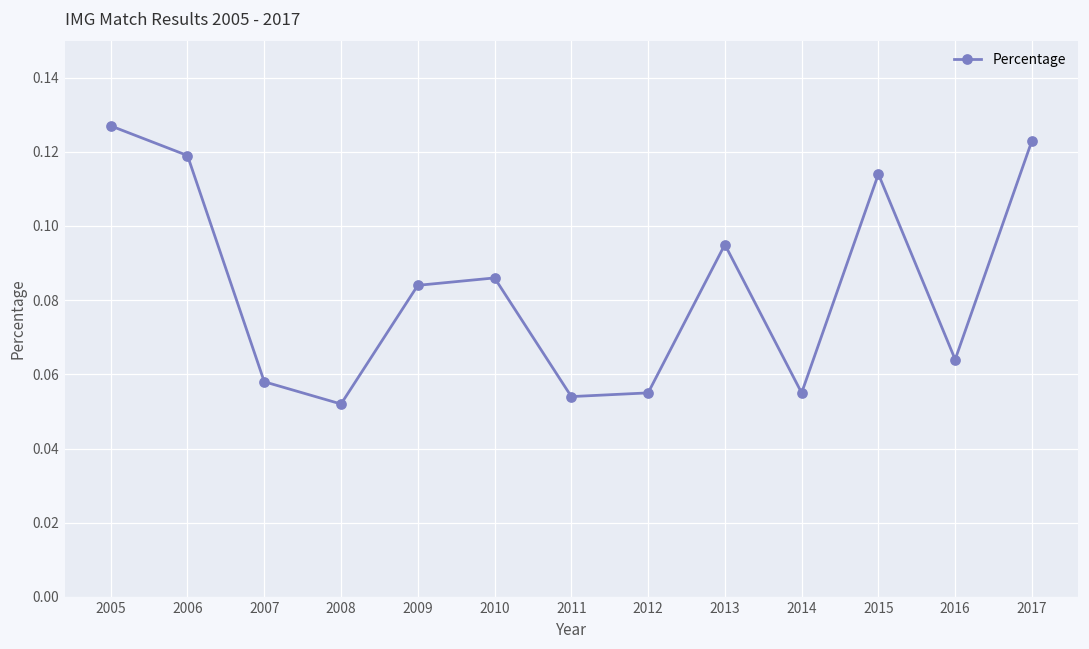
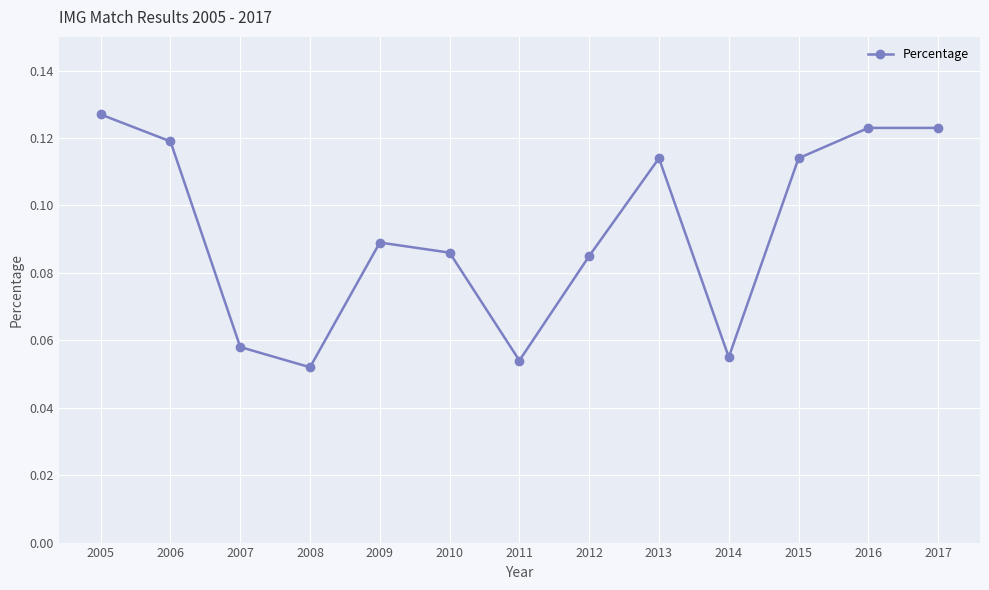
  {
    "2005": 0.127,
    "2006": 0.119,
    "2007": 0.058,
    "2008": 0.052,
-   "2009": 0.084,
+   "2009": 0.089,
    "2010": 0.086,
    "2011": 0.054,
-   "2012": 0.055,
-   "2013": 0.095,
+   "2012": 0.085,
+   "2013": 0.114,
    "2014": 0.055,
    "2015": 0.114,
-   "2016": 0.064,
+   "2016": 0.123,
    "2017": 0.123
  }
